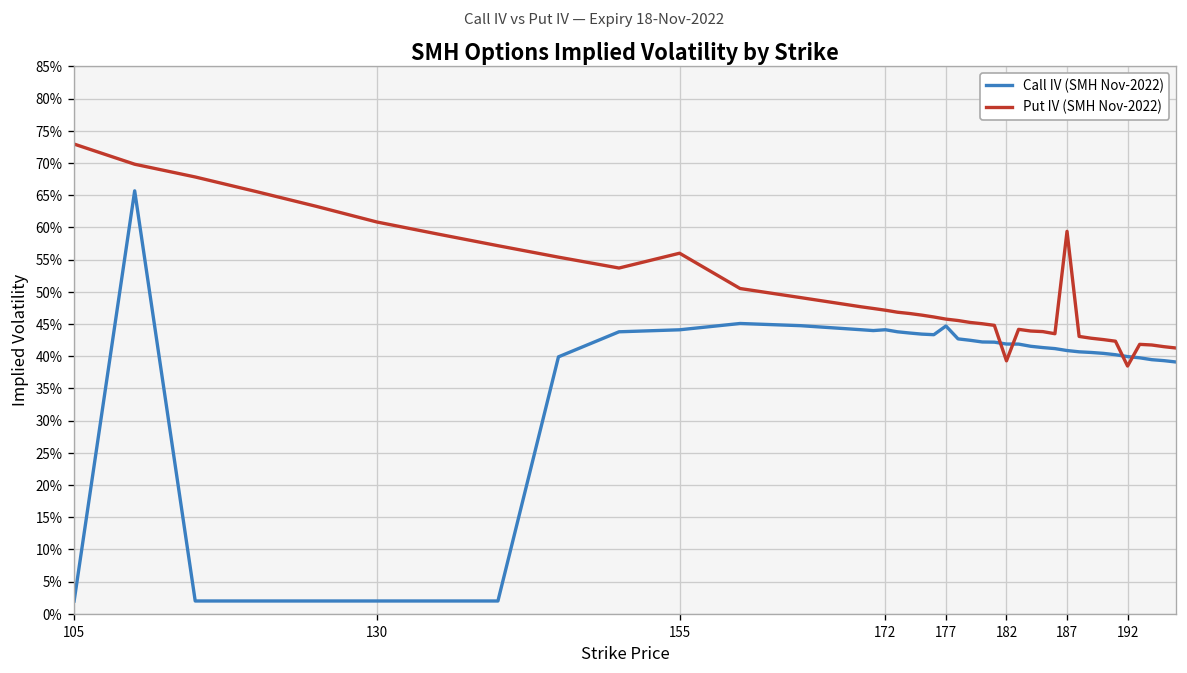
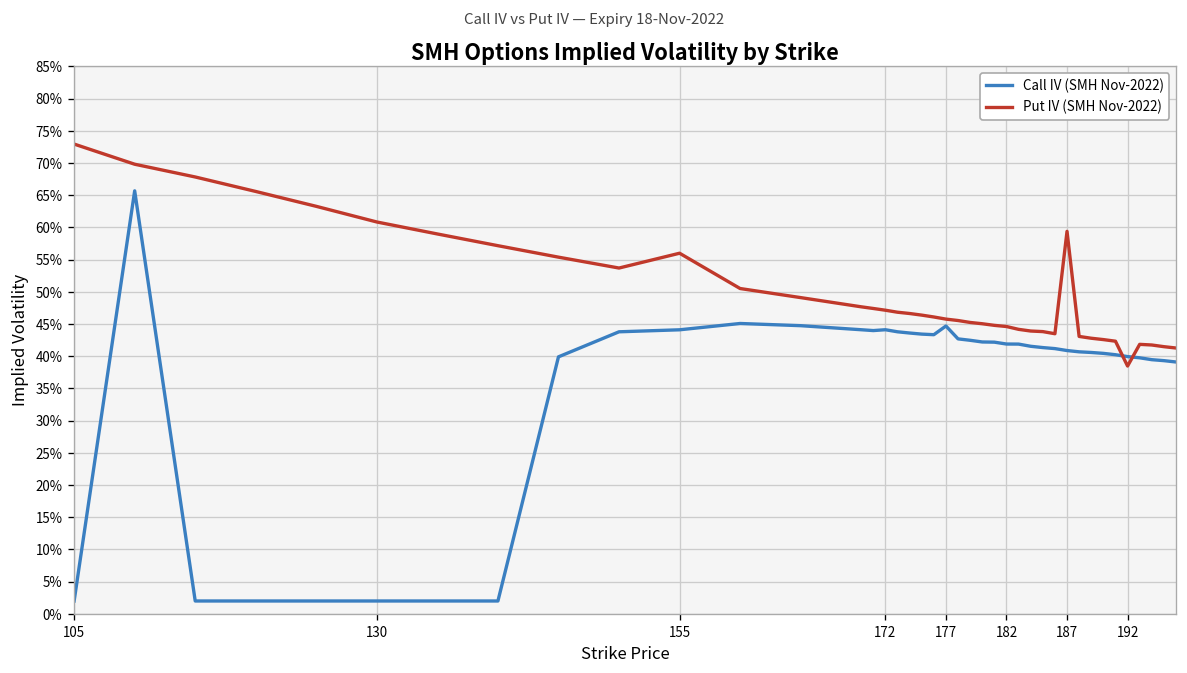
  {
    "Call IV (SMH Nov-2022)": {
      "105": "2%",
      "130": "2%",
      "155": "44%",
      "172": "44%",
      "177": "45%",
      "182": "42%",
      "187": "41%",
      "192": "40%"
    },
    "Put IV (SMH Nov-2022)": {
      "105": "73%",
      "130": "61%",
      "155": "56%",
      "172": "47%",
      "177": "46%",
-     "182": "39%",
+     "182": "45%",
      "187": "59%",
      "192": "38%"
    }
  }
